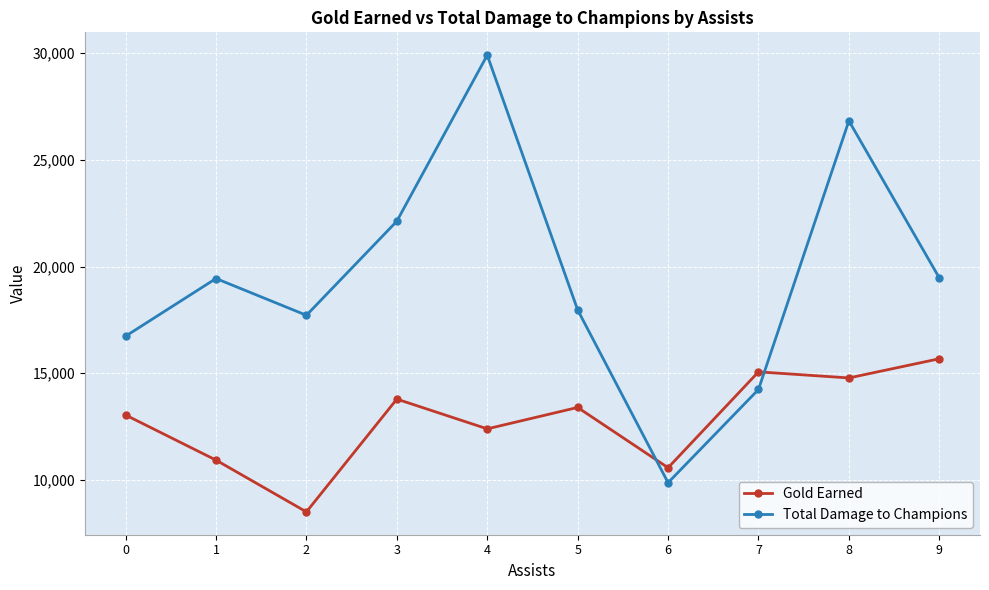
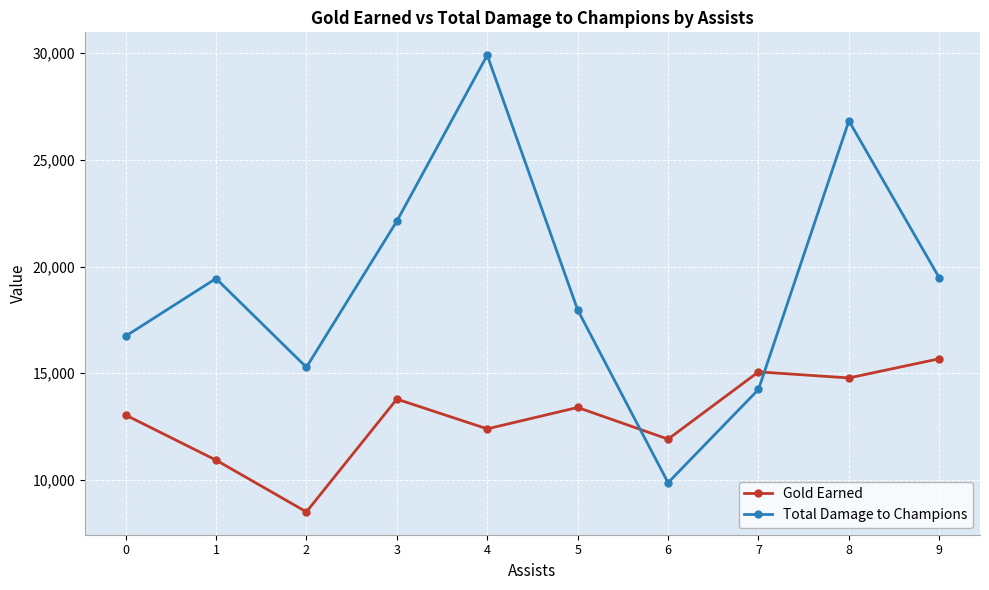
  {
    "Gold Earned": {
      "0": "13,000",
      "1": "10,900",
      "2": "8,500",
      "3": "13,800",
      "4": "12,400",
      "5": "13,400",
-     "6": "10,600",
+     "6": "11,900",
      "7": "15,100",
      "8": "14,800",
      "9": "15,700"
    },
    "Total Damage to Champions": {
      "0": "16,700",
      "1": "19,400",
-     "2": "17,700",
+     "2": "15,300",
      "3": "22,100",
      "4": "29,900",
      "5": "18,000",
      "6": "9,900",
      "7": "14,200",
      "8": "26,800",
      "9": "19,500"
    }
  }
